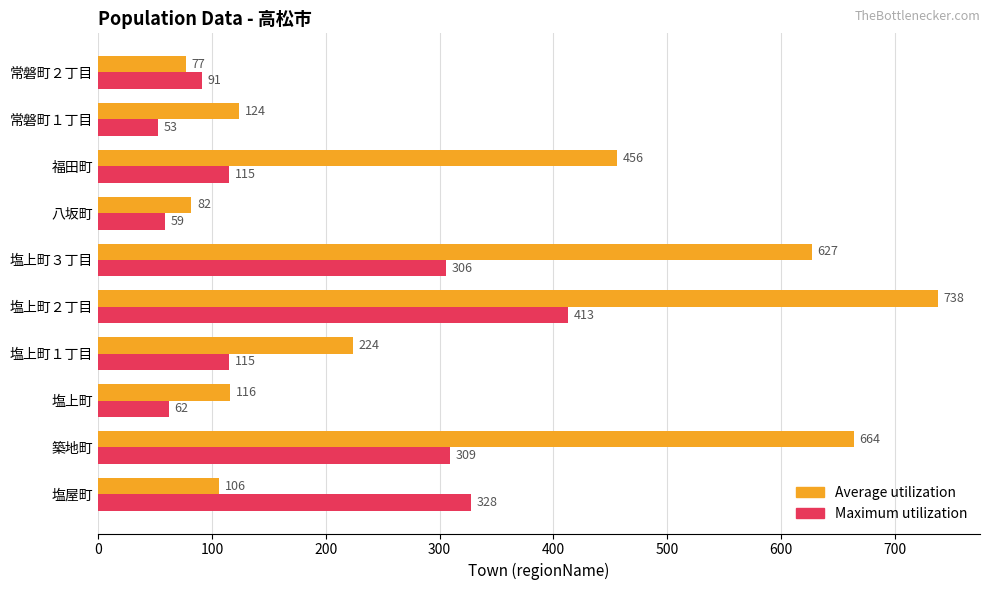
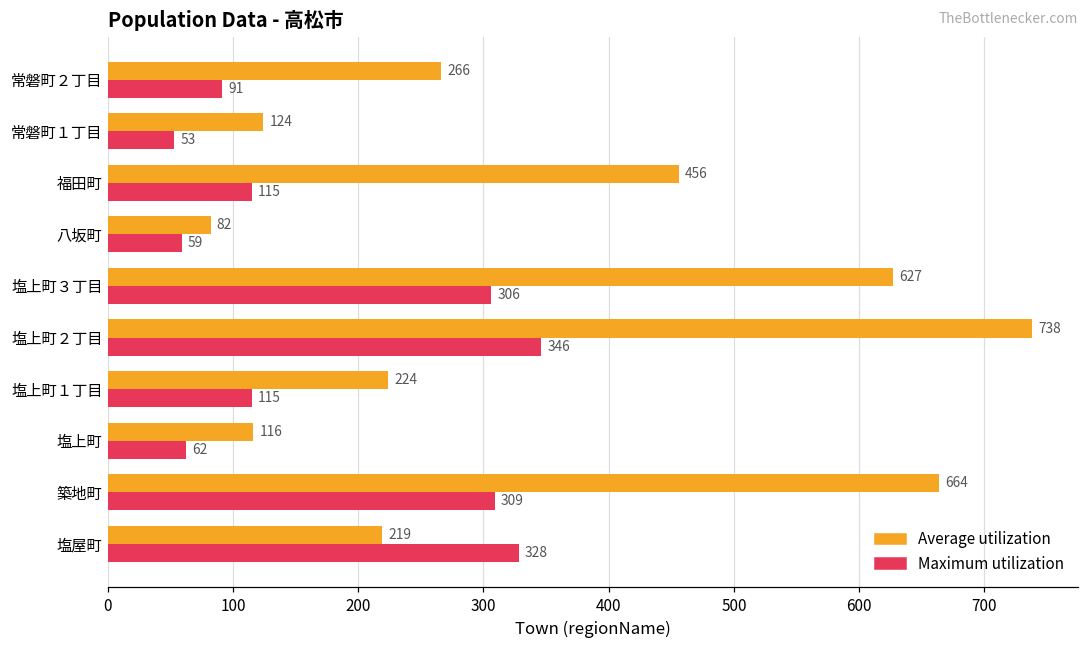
  {
    "Average utilization": {
-     "常磐町２丁目": 77,
+     "常磐町２丁目": 266,
      "常磐町１丁目": 124,
      "福田町": 456,
      "八坂町": 82,
      "塩上町３丁目": 627,
      "塩上町２丁目": 738,
      "塩上町１丁目": 224,
      "塩上町": 116,
      "築地町": 664,
-     "塩屋町": 106
+     "塩屋町": 219
    },
    "Maximum utilization": {
      "常磐町２丁目": 91,
      "常磐町１丁目": 53,
      "福田町": 115,
      "八坂町": 59,
      "塩上町３丁目": 306,
-     "塩上町２丁目": 413,
+     "塩上町２丁目": 346,
      "塩上町１丁目": 115,
      "塩上町": 62,
      "築地町": 309,
      "塩屋町": 328
    }
  }
